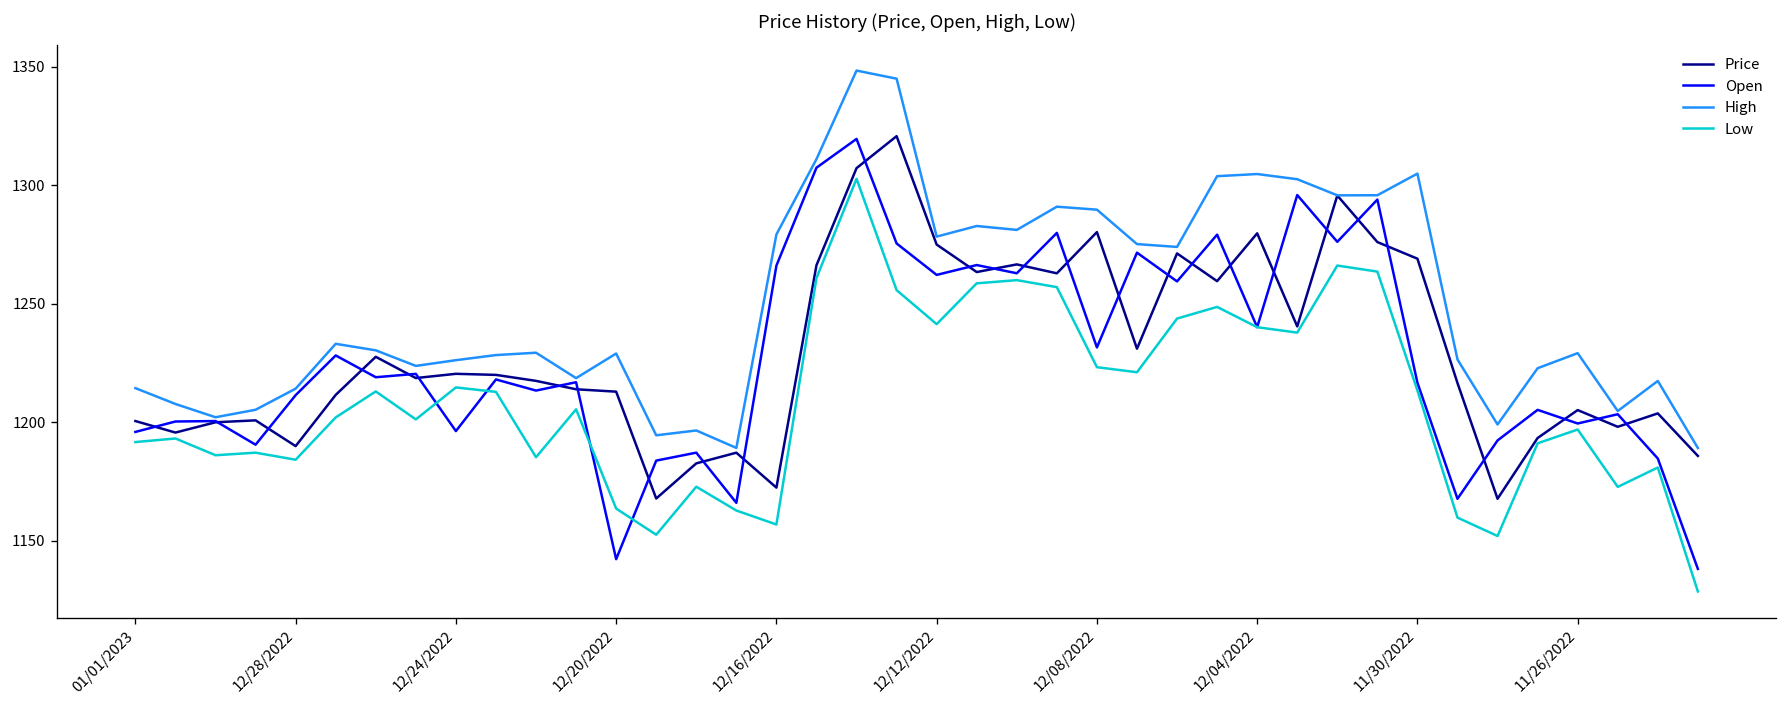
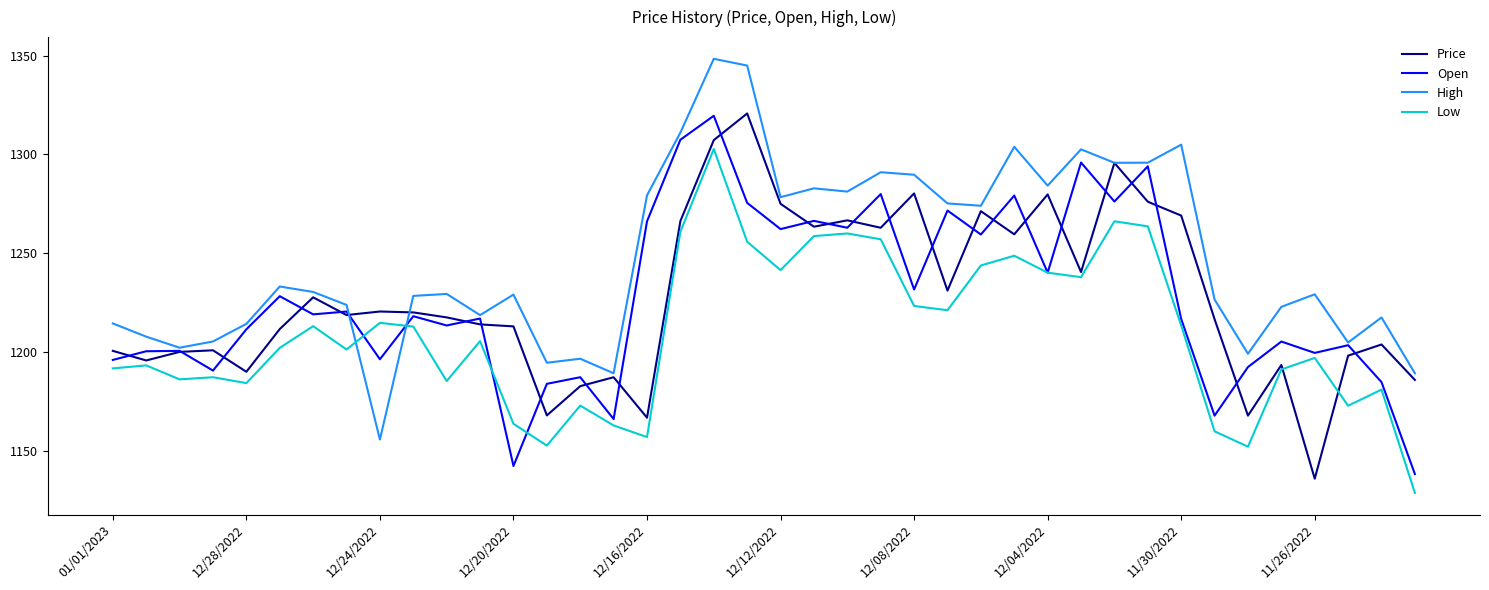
  {
    "Price": {
      "01/01/2023": 1201,
      "12/28/2022": 1190,
      "12/24/2022": 1220,
      "12/20/2022": 1213,
-     "12/16/2022": 1172,
+     "12/16/2022": 1167,
      "12/12/2022": 1275,
      "12/08/2022": 1280,
      "12/04/2022": 1280,
      "11/30/2022": 1269,
-     "11/26/2022": 1205
+     "11/26/2022": 1136
    },
    "Open": {
      "01/01/2023": 1196,
      "12/28/2022": 1211,
      "12/24/2022": 1196,
      "12/20/2022": 1142,
      "12/16/2022": 1266,
      "12/12/2022": 1262,
      "12/08/2022": 1232,
      "11/30/2022": 1217,
      "11/26/2022": 1199
    },
    "High": {
      "01/01/2023": 1214,
      "12/28/2022": 1214,
-     "12/24/2022": 1226,
+     "12/24/2022": 1156,
      "12/20/2022": 1229,
      "12/16/2022": 1279,
      "12/12/2022": 1278,
      "12/08/2022": 1290,
-     "12/04/2022": 1305,
+     "12/04/2022": 1284,
      "11/30/2022": 1305,
      "11/26/2022": 1229
    },
    "Low": {
      "01/01/2023": 1192,
      "12/28/2022": 1184,
      "12/24/2022": 1215,
      "12/20/2022": 1164,
      "12/16/2022": 1157,
      "12/12/2022": 1241,
      "12/08/2022": 1223,
      "11/30/2022": 1213,
      "11/26/2022": 1197
    }
  }
